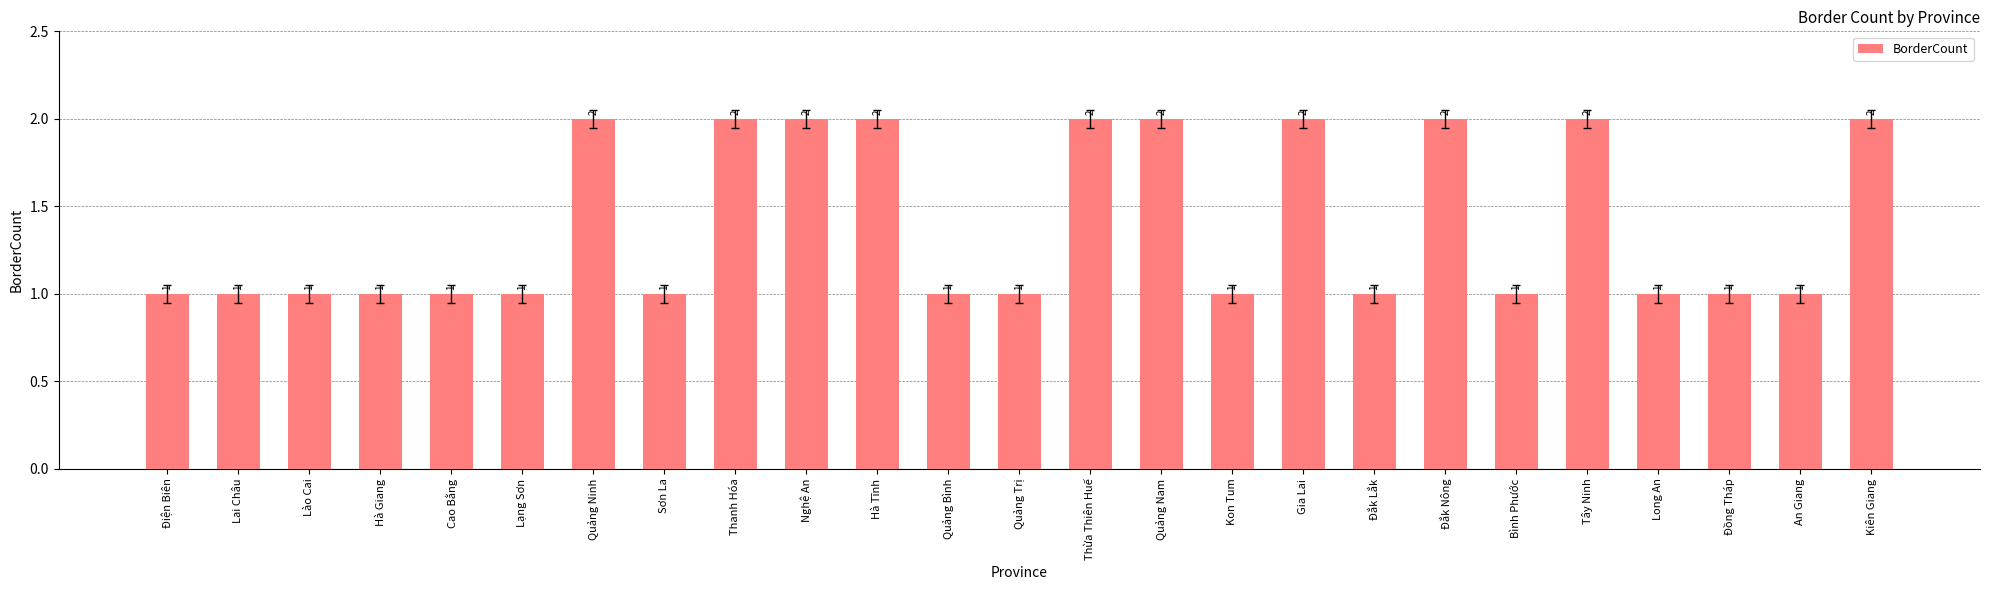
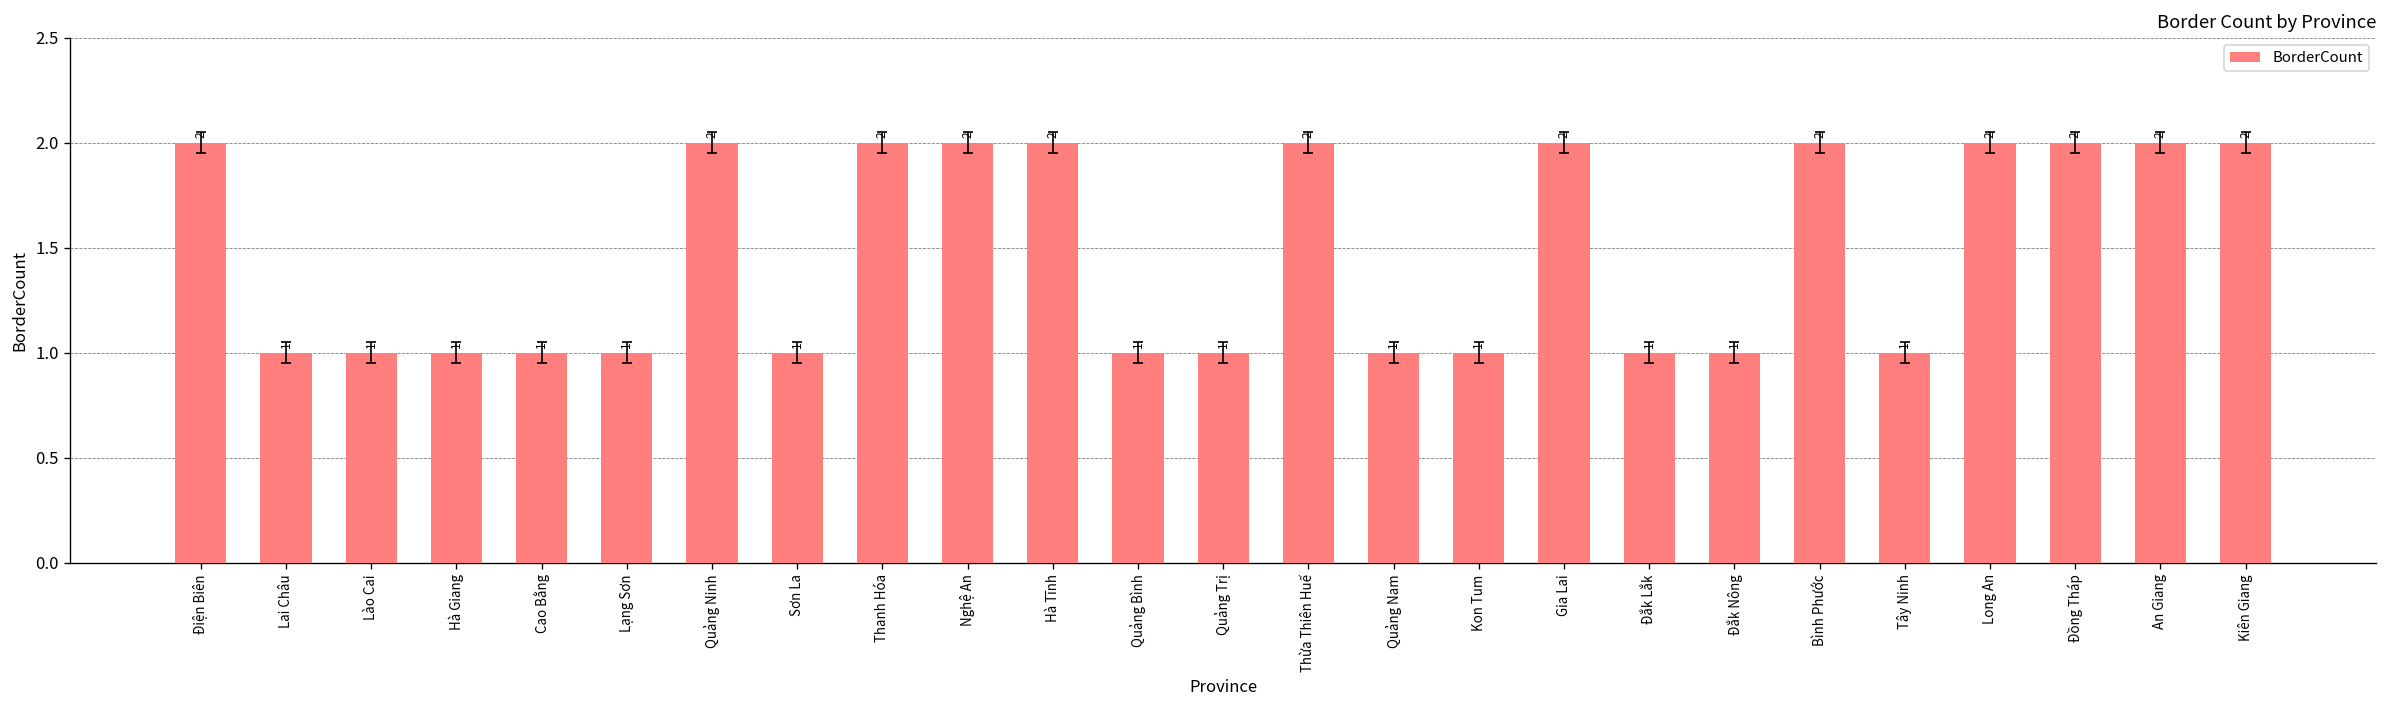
  {
    "BorderCount": {
-     "Điện Biên": 1,
-     "Quảng Nam": 2,
-     "Đắk Nông": 2,
-     "Bình Phước": 1,
-     "Tây Ninh": 2,
-     "Long An": 1,
-     "Đồng Tháp": 1,
-     "An Giang": 1
+     "Điện Biên": 2,
+     "Quảng Nam": 1,
+     "Đắk Nông": 1,
+     "Bình Phước": 2,
+     "Tây Ninh": 1,
+     "Long An": 2,
+     "Đồng Tháp": 2,
+     "An Giang": 2
    }
  }
